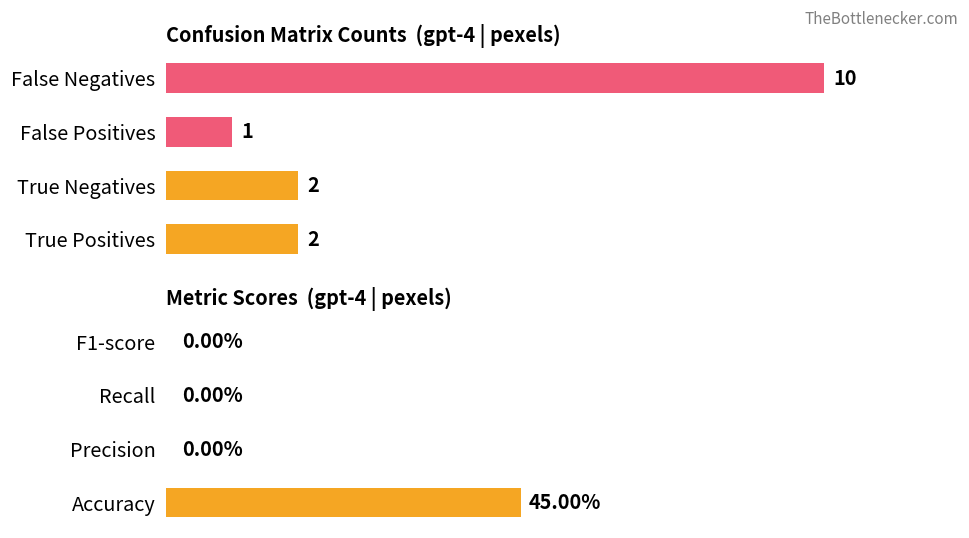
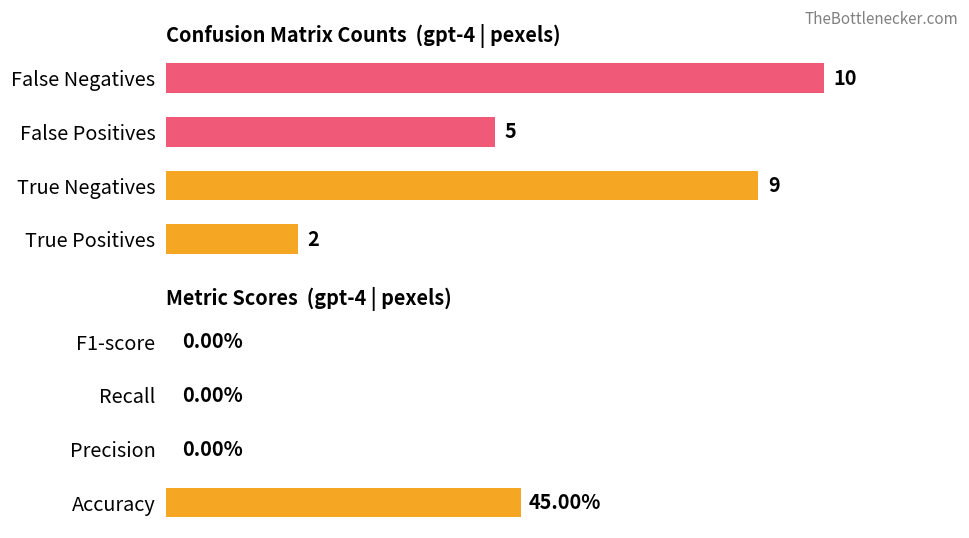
  {
    "Confusion Matrix Counts (gpt-4 | pexels)": {
      "False Negatives": "10",
-     "False Positives": "1",
-     "True Negatives": "2",
+     "False Positives": "5",
+     "True Negatives": "9",
      "True Positives": "2"
    },
    "Metric Scores (gpt-4 | pexels)": {
      "F1-score": "0.00%",
      "Recall": "0.00%",
      "Precision": "0.00%",
      "Accuracy": "45.00%"
    }
  }
